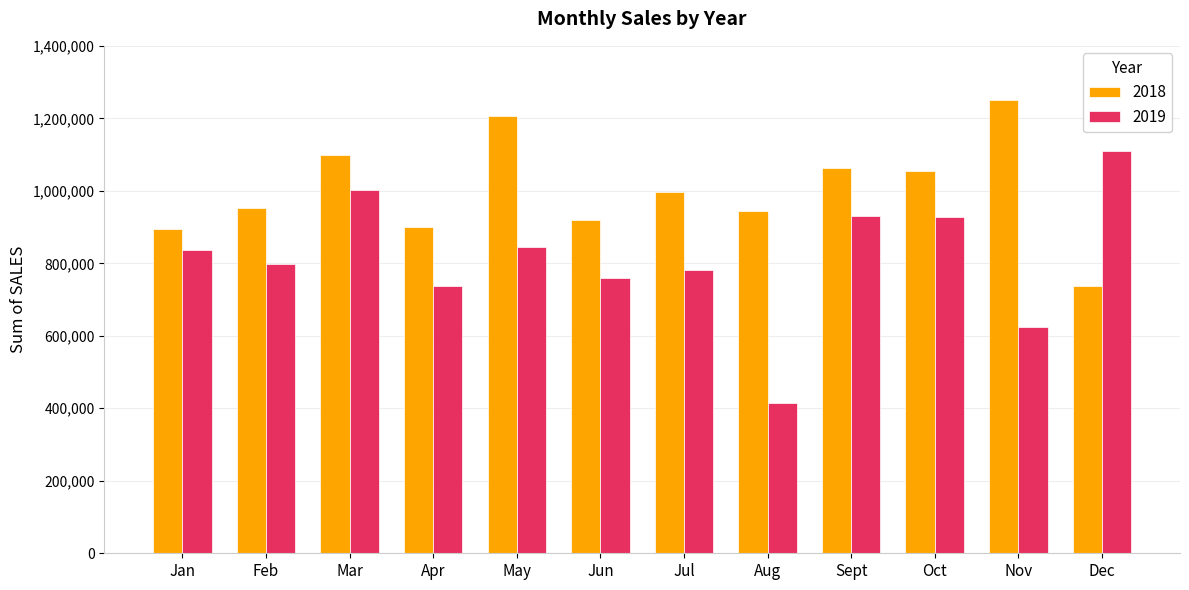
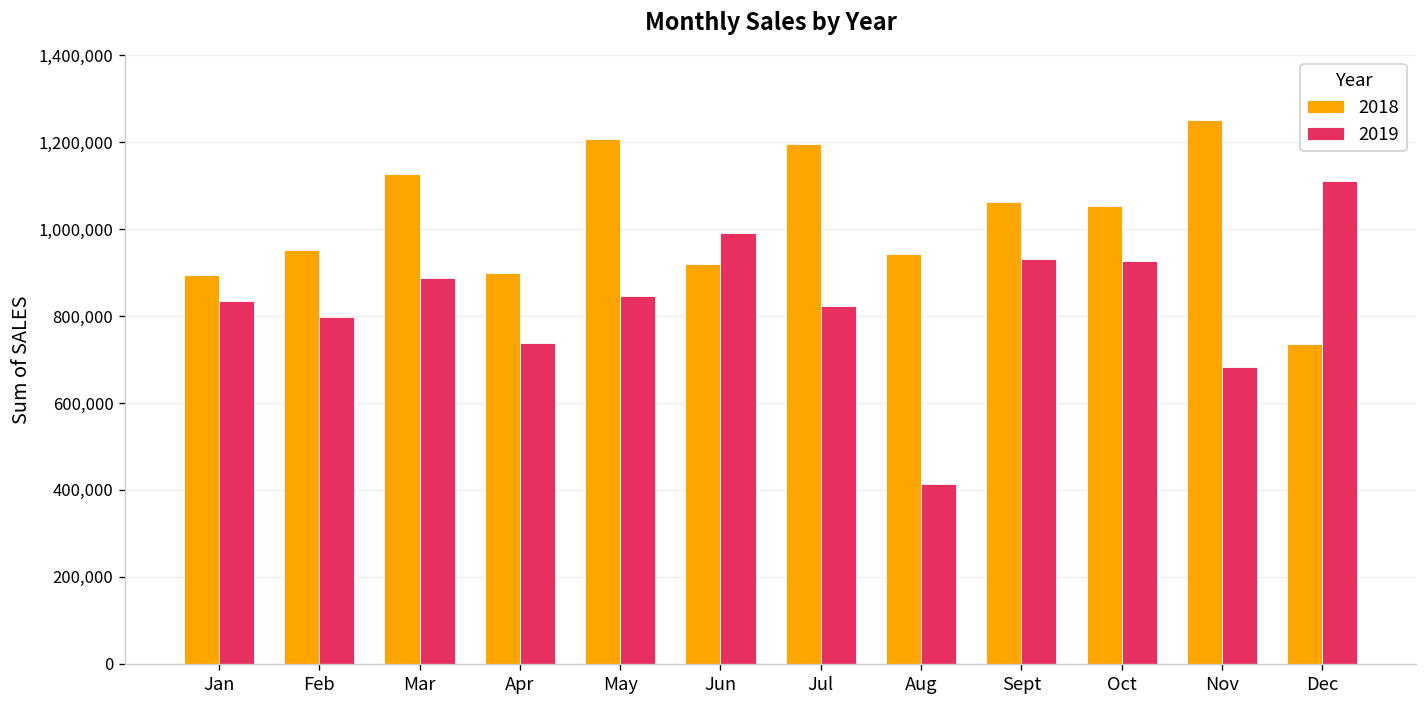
  {
    "2018": {
      "Jan": "900,000",
      "Feb": "950,000",
-     "Mar": "1,100,000",
+     "Mar": "1,130,000",
      "Apr": "900,000",
      "May": "1,210,000",
      "Jun": "920,000",
-     "Jul": "1,000,000",
+     "Jul": "1,200,000",
      "Aug": "940,000",
      "Sept": "1,060,000",
      "Oct": "1,050,000",
      "Nov": "1,250,000",
      "Dec": "740,000"
    },
    "2019": {
      "Jan": "840,000",
      "Feb": "800,000",
-     "Mar": "1,000,000",
+     "Mar": "890,000",
      "Apr": "740,000",
      "May": "850,000",
-     "Jun": "760,000",
-     "Jul": "780,000",
+     "Jun": "990,000",
+     "Jul": "820,000",
      "Aug": "410,000",
      "Sept": "930,000",
      "Oct": "930,000",
-     "Nov": "620,000",
+     "Nov": "680,000",
      "Dec": "1,110,000"
    }
  }
